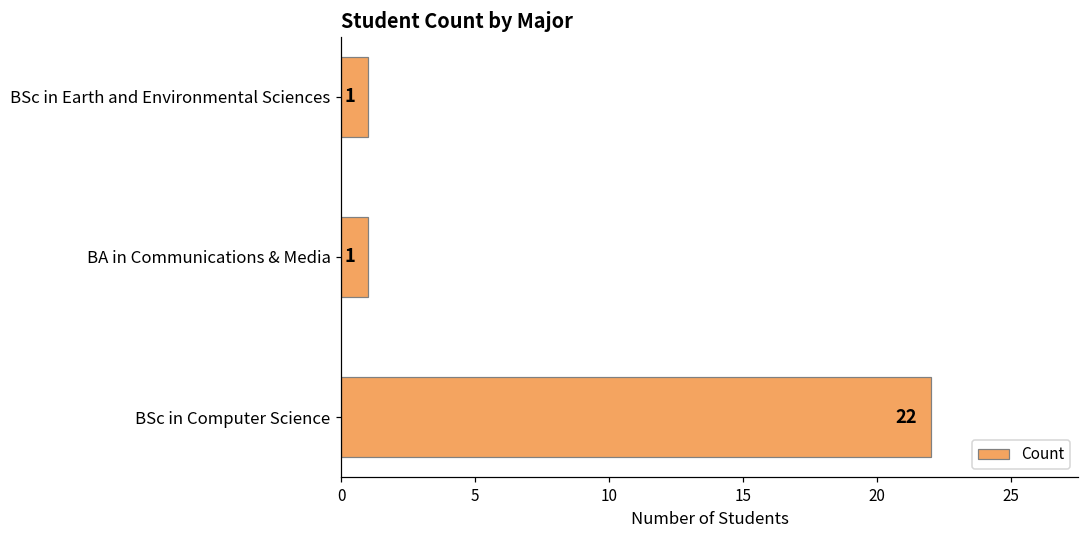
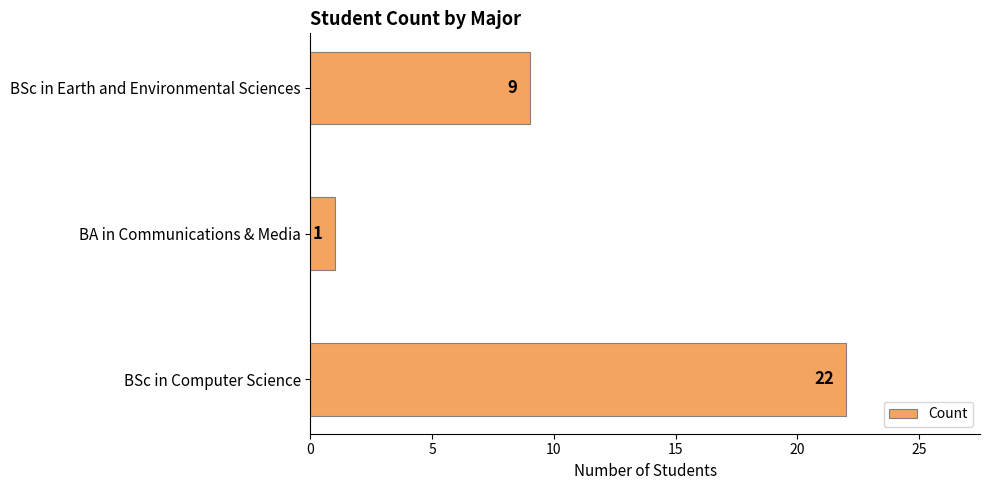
  {
-   "BSc in Earth and Environmental Sciences": 1,
+   "BSc in Earth and Environmental Sciences": 9,
    "BA in Communications & Media": 1,
    "BSc in Computer Science": 22
  }
